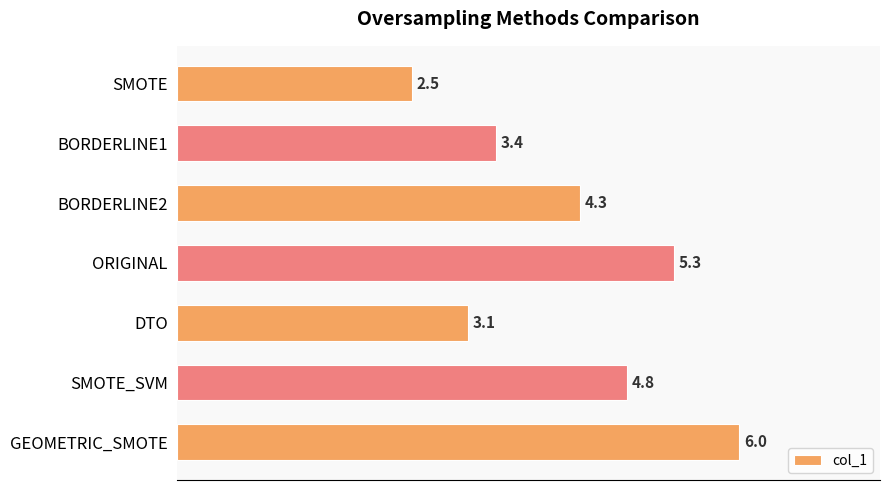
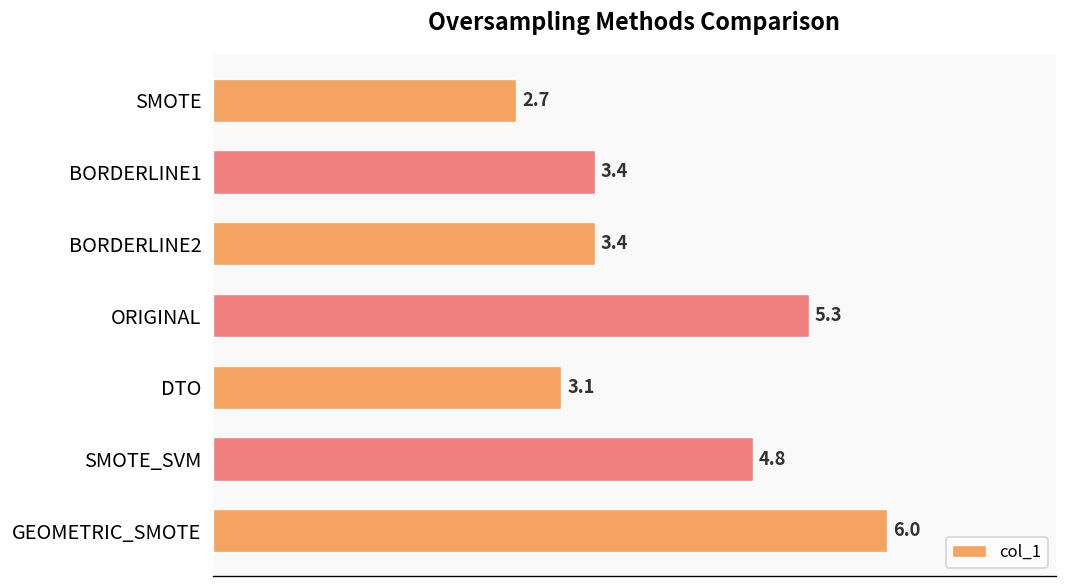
  {
-   "SMOTE": 2.5,
+   "SMOTE": 2.7,
    "BORDERLINE1": 3.4,
-   "BORDERLINE2": 4.3,
+   "BORDERLINE2": 3.4,
    "ORIGINAL": 5.3,
    "DTO": 3.1,
    "SMOTE_SVM": 4.8,
    "GEOMETRIC_SMOTE": 6.0
  }
